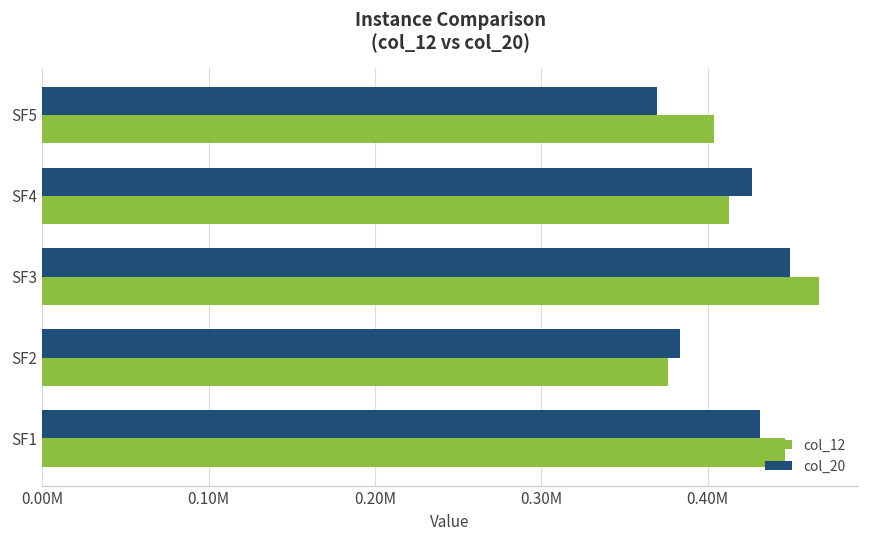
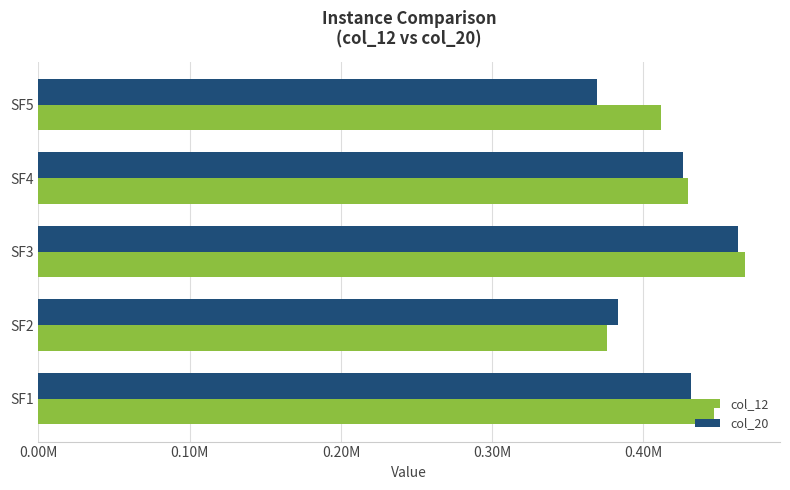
  {
    "col_12": {
-     "SF5": 404000,
-     "SF4": 413000,
+     "SF5": 412000,
+     "SF4": 430000,
      "SF3": 467000,
      "SF2": 376000,
      "SF1": 447000
    },
    "col_20": {
      "SF5": 370000,
      "SF4": 426000,
-     "SF3": 449000,
+     "SF3": 463000,
      "SF2": 383000,
      "SF1": 431000
    }
  }
